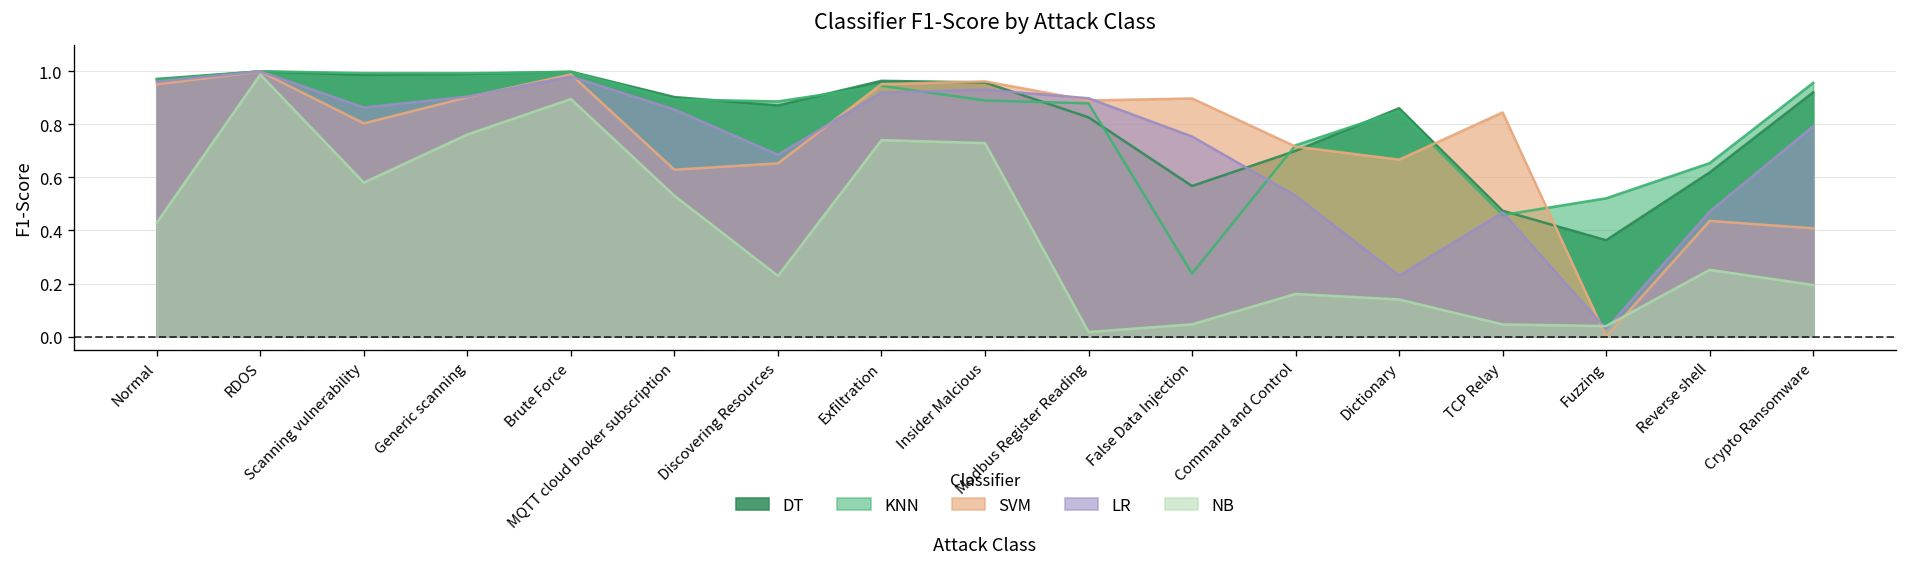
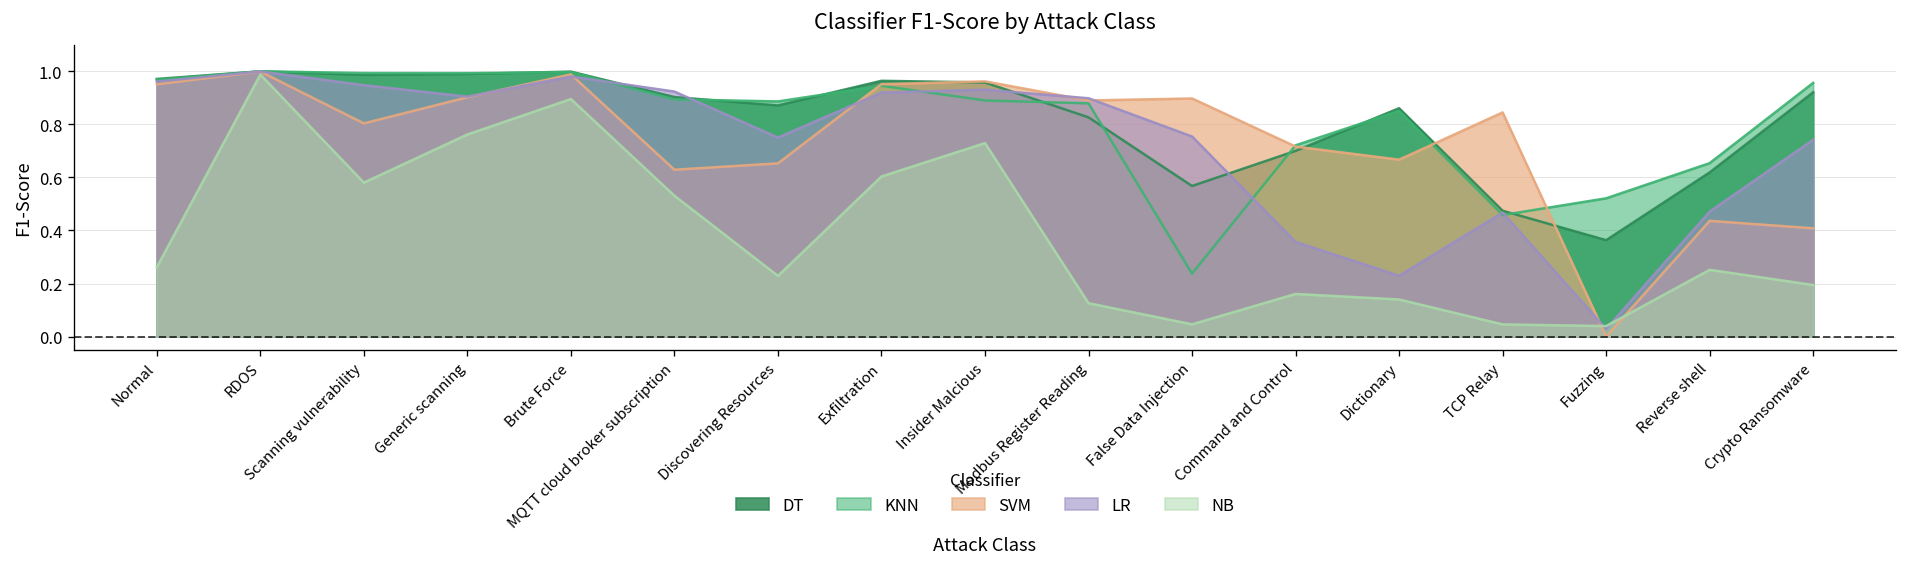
  {
    "SVM": {
      "Scanning vulnerability": 0.80,
      "MQTT cloud broker subscription": 0.63,
      "Discovering Resources": 0.65,
      "False Data Injection": 0.90,
      "Dictionary": 0.67,
      "TCP Relay": 0.84,
      "Fuzzing": 0.00,
      "Reverse shell": 0.44,
      "Crypto Ransomware": 0.41
    },
    "LR": {
-     "Scanning vulnerability": 0.86,
-     "MQTT cloud broker subscription": 0.86,
-     "Discovering Resources": 0.69,
+     "Scanning vulnerability": 0.95,
+     "MQTT cloud broker subscription": 0.92,
+     "Discovering Resources": 0.75,
      "Exfiltration": 0.92,
      "Insider Malcious": 0.93,
      "False Data Injection": 0.75,
-     "Command and Control": 0.53,
+     "Command and Control": 0.36,
      "Dictionary": 0.23,
      "Reverse shell": 0.47,
-     "Crypto Ransomware": 0.79
+     "Crypto Ransomware": 0.74
    },
    "NB": {
-     "Normal": 0.43,
+     "Normal": 0.26,
      "Scanning vulnerability": 0.58,
      "Generic scanning": 0.76,
      "Brute Force": 0.90,
      "MQTT cloud broker subscription": 0.53,
      "Discovering Resources": 0.23,
-     "Exfiltration": 0.74,
+     "Exfiltration": 0.60,
      "Insider Malcious": 0.73,
-     "Modbus Register Reading": 0.02,
+     "Modbus Register Reading": 0.13,
      "False Data Injection": 0.05,
      "Command and Control": 0.16,
      "Dictionary": 0.14,
      "TCP Relay": 0.05,
      "Reverse shell": 0.25,
      "Crypto Ransomware": 0.19
    }
  }
